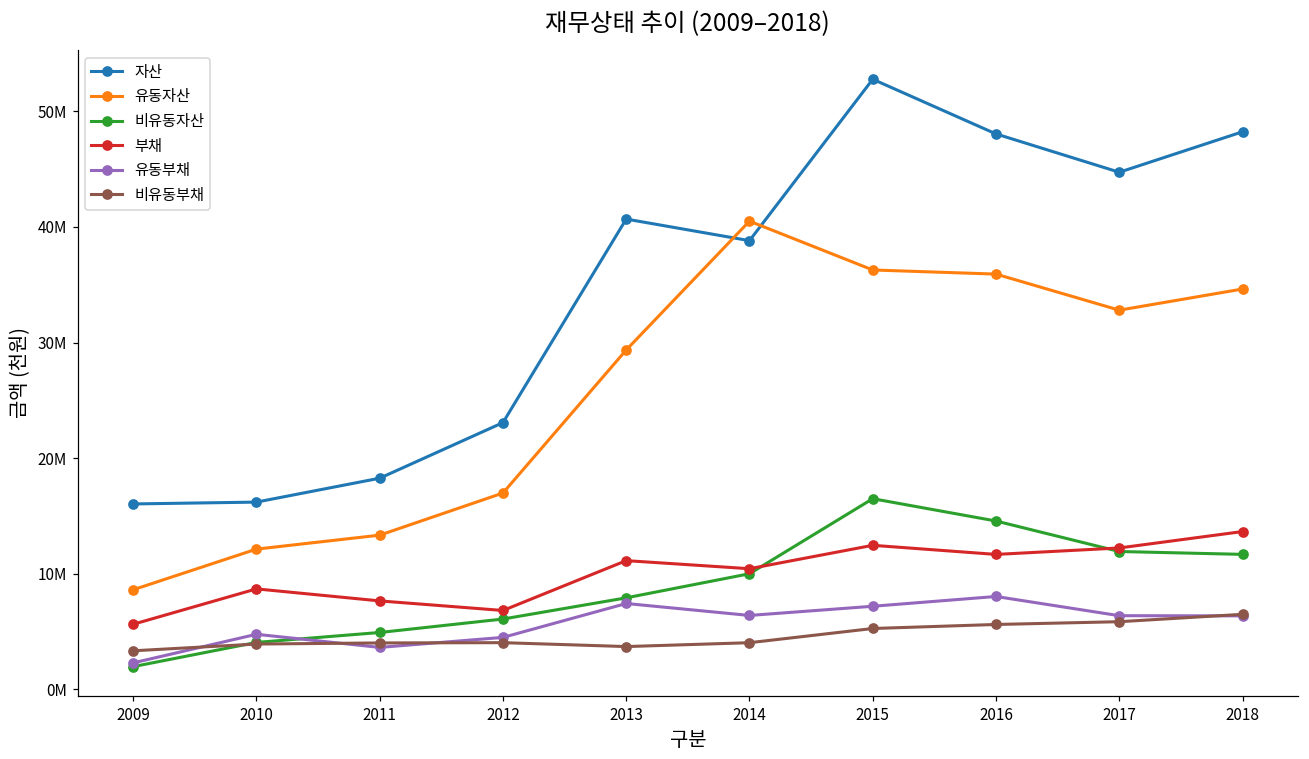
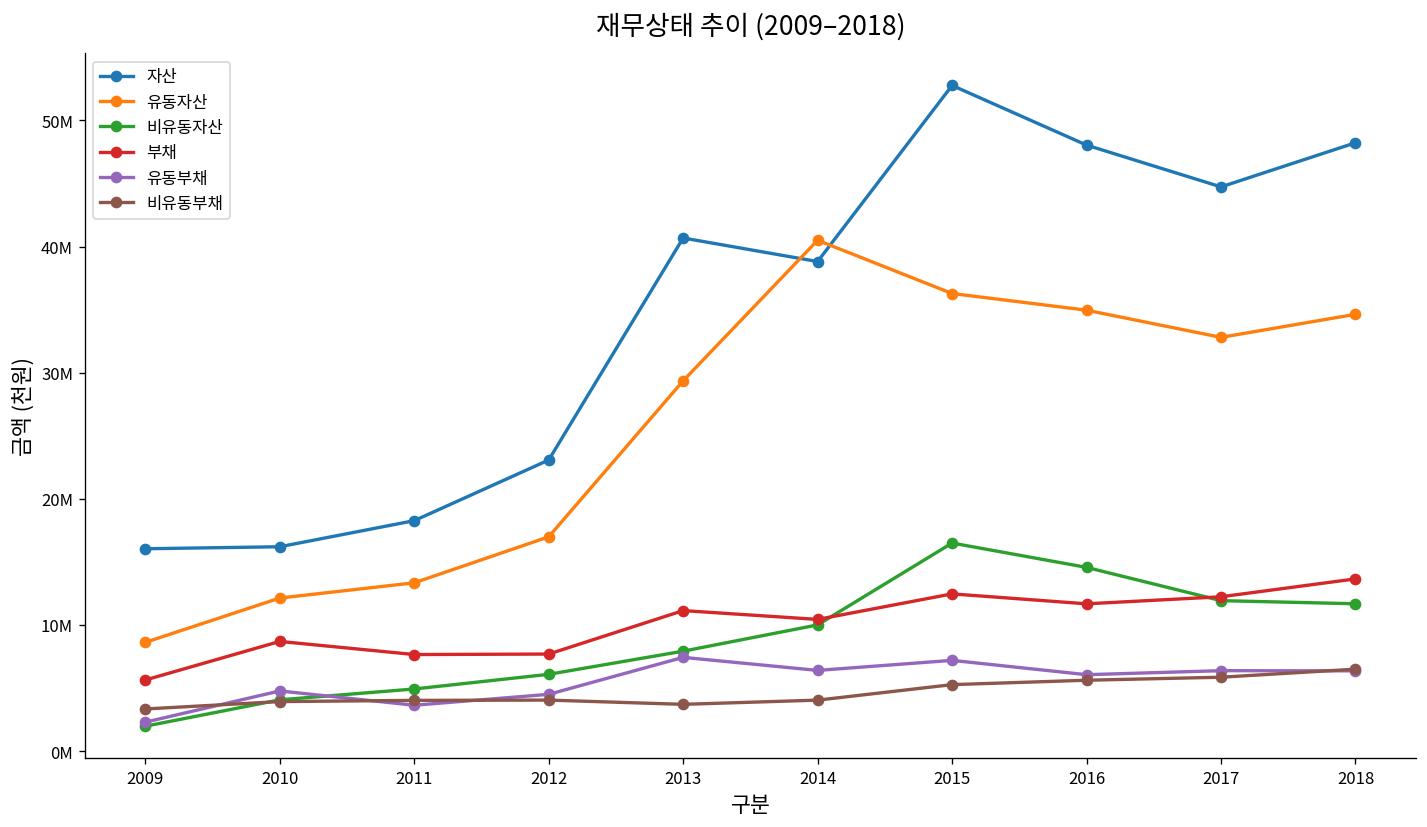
  {
    "자산": {
      "2009": 16000000,
      "2010": 16200000,
      "2011": 18300000,
      "2012": 23100000,
      "2013": 40700000,
      "2014": 38800000,
      "2015": 52800000,
      "2016": 48000000,
      "2017": 44700000,
      "2018": 48200000
    },
    "유동자산": {
      "2009": 8600000,
      "2010": 12100000,
      "2011": 13300000,
      "2012": 17000000,
      "2013": 29400000,
      "2014": 40500000,
      "2015": 36300000,
-     "2016": 35900000,
+     "2016": 35000000,
      "2017": 32800000,
      "2018": 34600000
    },
    "비유동자산": {
      "2009": 2000000,
      "2011": 4900000,
      "2012": 6100000,
      "2013": 7900000,
      "2014": 10000000,
      "2015": 16500000,
      "2016": 14600000,
      "2017": 11900000,
      "2018": 11700000
    },
    "부채": {
      "2009": 5600000,
      "2010": 8700000,
      "2011": 7700000,
-     "2012": 6800000,
+     "2012": 7700000,
      "2013": 11100000,
      "2014": 10400000,
      "2015": 12500000,
      "2016": 11700000,
      "2017": 12200000,
      "2018": 13700000
    },
    "유동부채": {
      "2009": 2300000,
      "2010": 4800000,
      "2011": 3600000,
      "2012": 4500000,
      "2013": 7400000,
      "2014": 6400000,
      "2015": 7200000,
-     "2016": 8000000,
+     "2016": 6100000,
      "2017": 6400000
    },
    "비유동부채": {
      "2009": 3300000,
      "2011": 4000000,
      "2012": 4000000,
      "2013": 3700000,
      "2014": 4000000,
      "2015": 5300000,
      "2016": 5600000,
      "2017": 5900000
    }
  }
